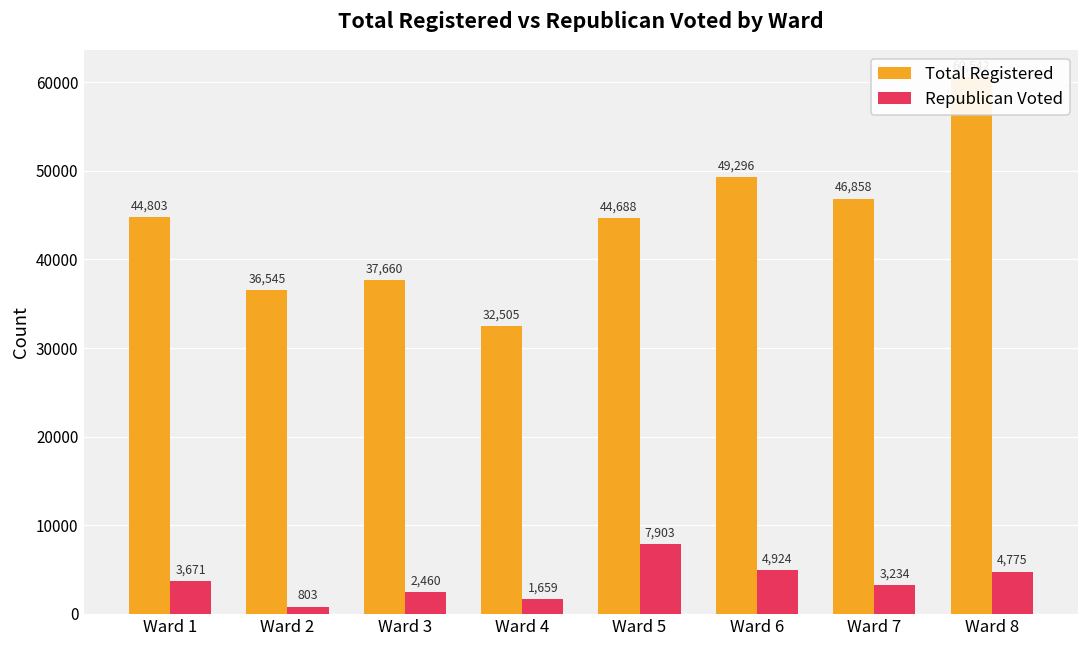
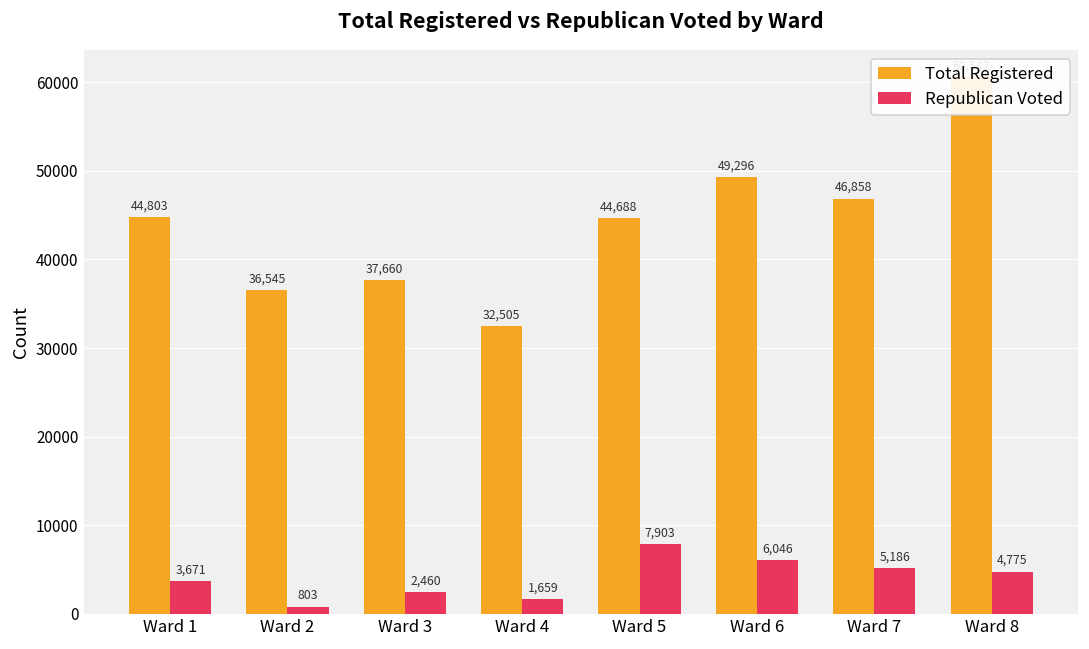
  {
    "Total Registered": {
      "Ward 1": "44,803",
      "Ward 2": "36,545",
      "Ward 3": "37,660",
      "Ward 4": "32,505",
      "Ward 5": "44,688",
      "Ward 6": "49,296",
      "Ward 7": "46,858"
    },
    "Republican Voted": {
      "Ward 1": "3,671",
      "Ward 2": "803",
      "Ward 3": "2,460",
      "Ward 4": "1,659",
      "Ward 5": "7,903",
-     "Ward 6": "4,924",
-     "Ward 7": "3,234",
+     "Ward 6": "6,046",
+     "Ward 7": "5,186",
      "Ward 8": "4,775"
    }
  }
